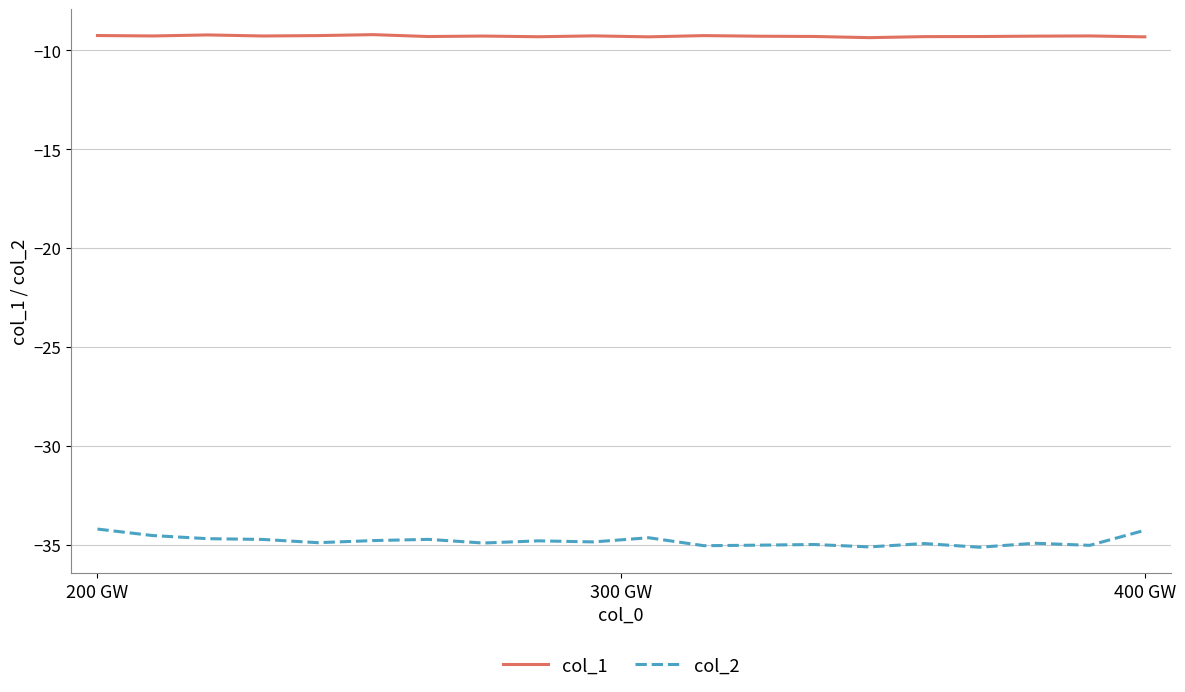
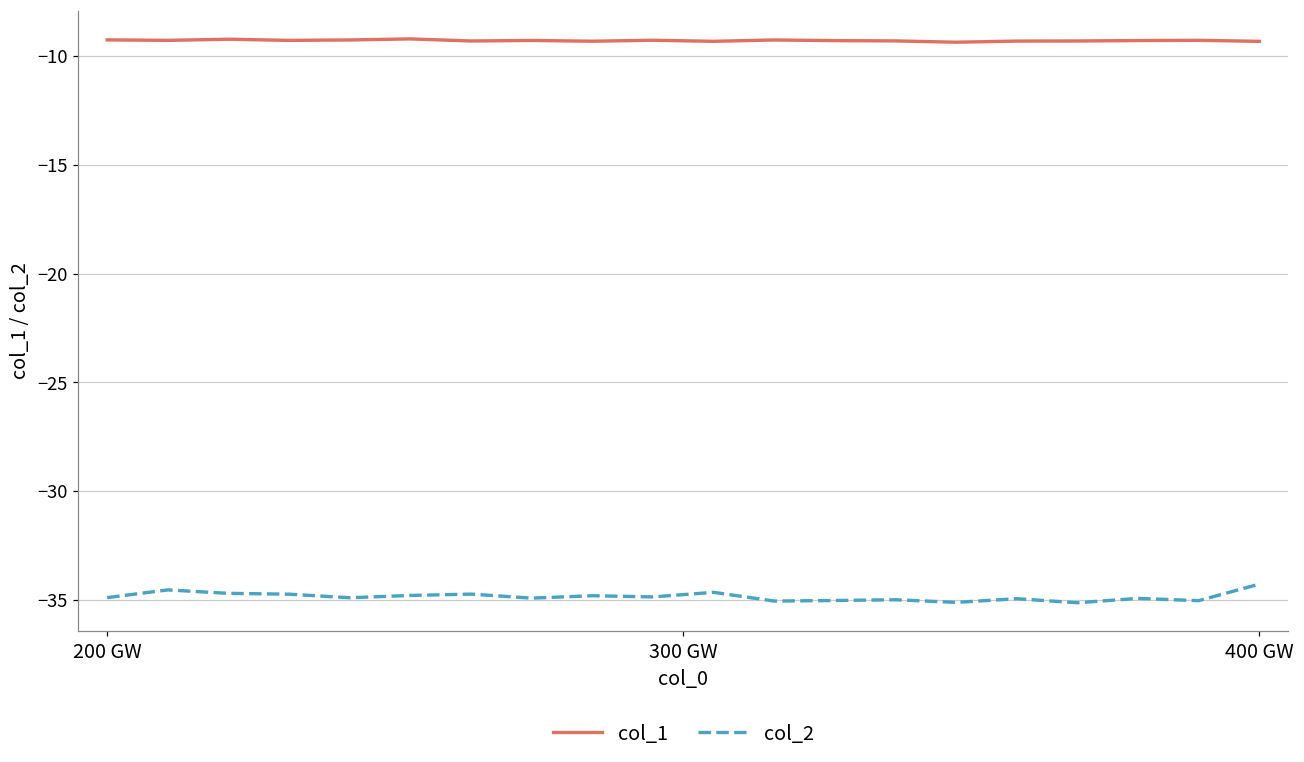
  {
    "col_1": {
      "200 GW": -9.3,
      "400 GW": -9.3
    },
    "col_2": {
-     "200 GW": -34.2,
+     "200 GW": -34.9,
      "400 GW": -34.3
    }
  }
